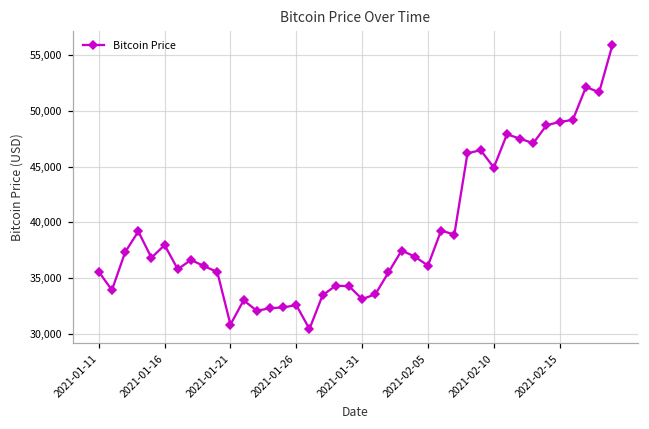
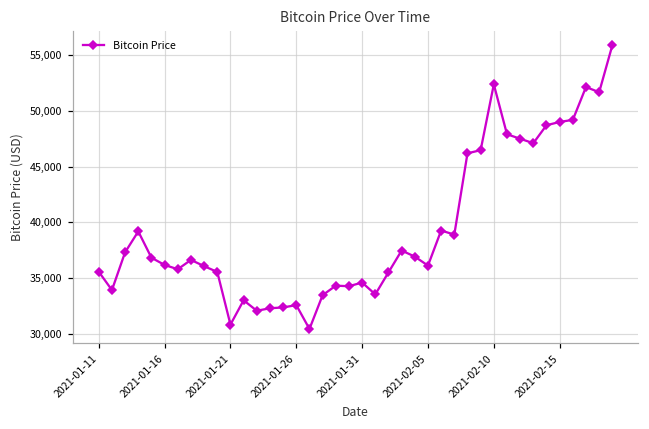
  {
    "2021-01-11": "35,600",
-   "2021-01-16": "38,000",
+   "2021-01-16": "36,200",
    "2021-01-21": "30,800",
    "2021-01-26": "32,600",
-   "2021-01-31": "33,100",
+   "2021-01-31": "34,600",
    "2021-02-05": "36,100",
-   "2021-02-10": "44,900",
+   "2021-02-10": "52,400",
    "2021-02-15": "49,000"
  }
